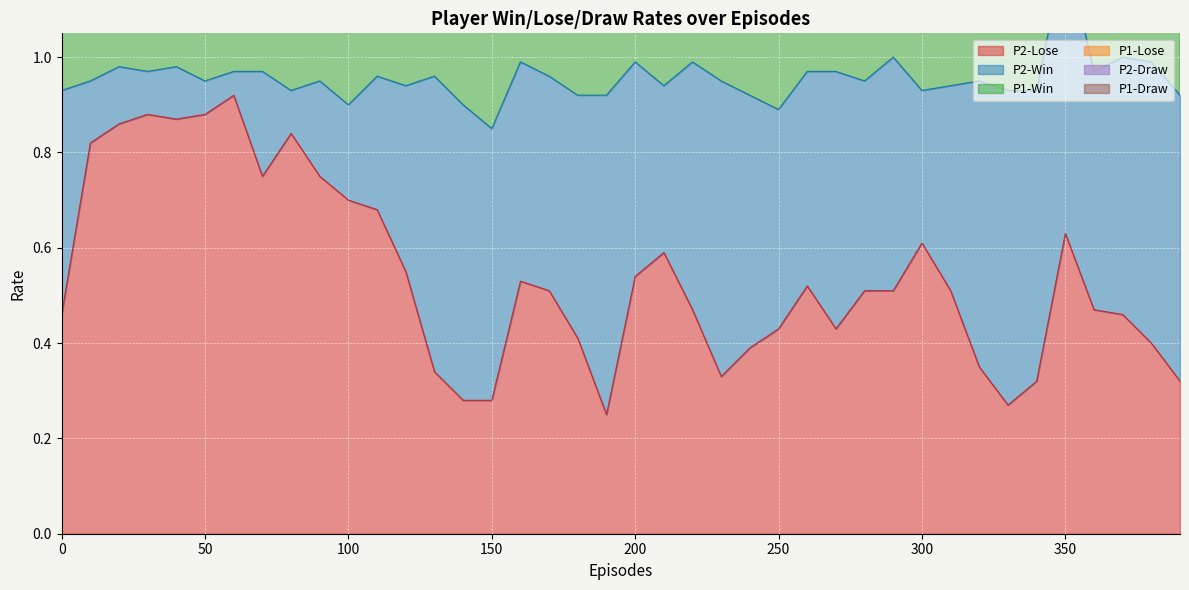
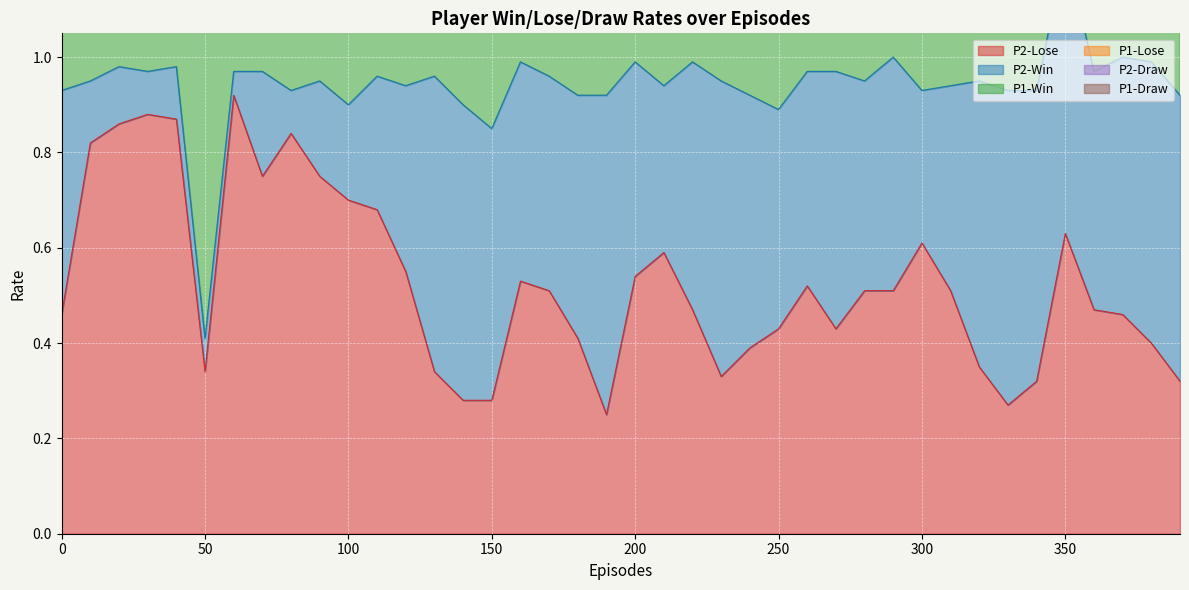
  {
    "P2-Lose": {
      "0": 0.46,
-     "50": 0.88,
+     "50": 0.34,
      "100": 0.70,
      "150": 0.28,
      "200": 0.54,
      "250": 0.43,
      "300": 0.61,
      "350": 0.63
    },
    "P2-Win": {
      "0": 0.47,
      "50": 0.07,
      "100": 0.20,
      "150": 0.57,
      "200": 0.45,
      "250": 0.46,
      "300": 0.32
    }
  }
